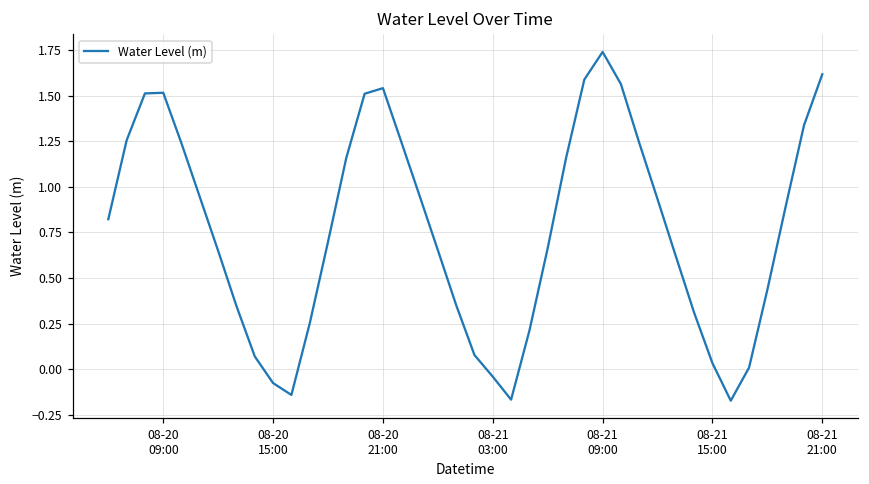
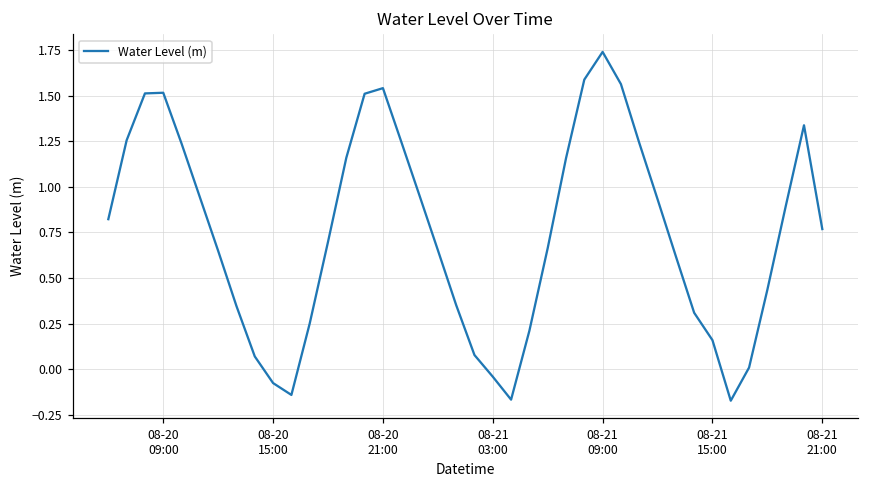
  {
    "08-20 09:00": 1.52,
    "08-20 15:00": -0.08,
    "08-20 21:00": 1.54,
    "08-21 03:00": -0.04,
    "08-21 09:00": 1.74,
-   "08-21 15:00": 0.03,
-   "08-21 21:00": 1.62
+   "08-21 15:00": 0.16,
+   "08-21 21:00": 0.77
  }
